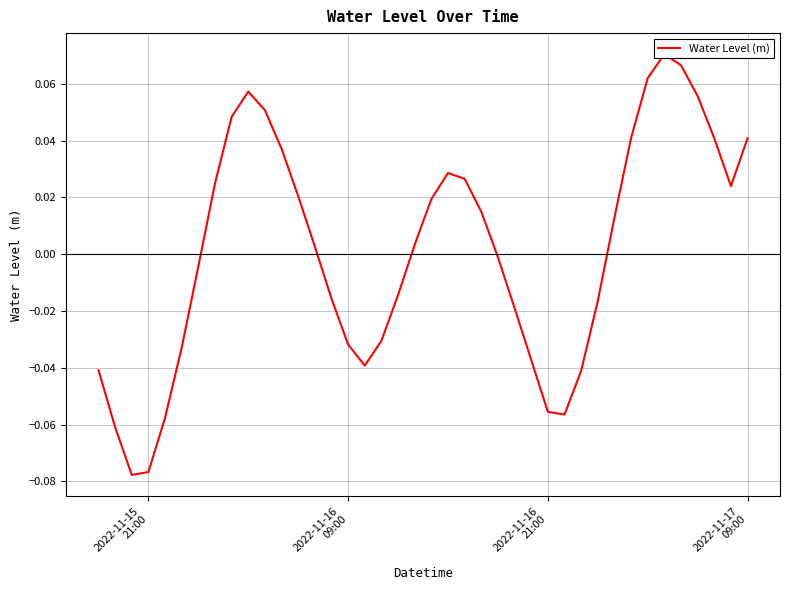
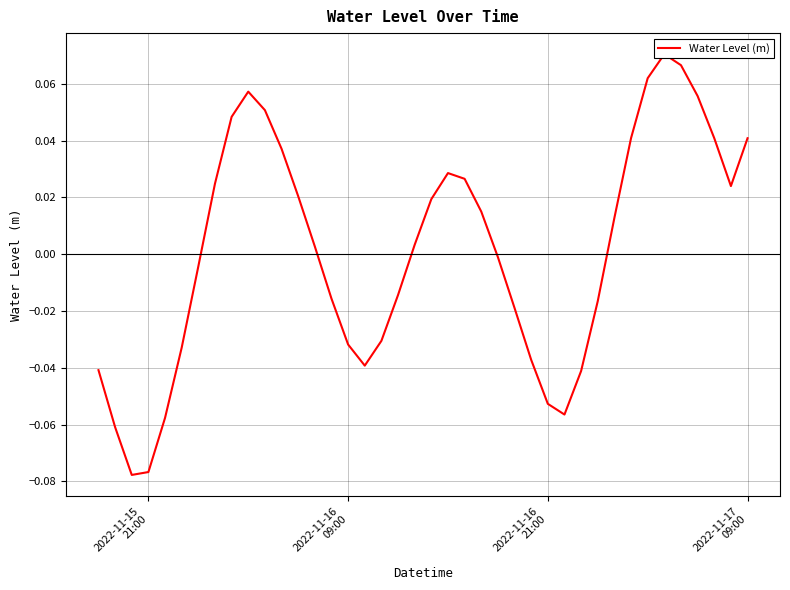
  {
    "2022-11-15 21:00": -0.077,
    "2022-11-16 09:00": -0.032,
-   "2022-11-16 21:00": -0.056,
+   "2022-11-16 21:00": -0.053,
    "2022-11-17 09:00": 0.041
  }
